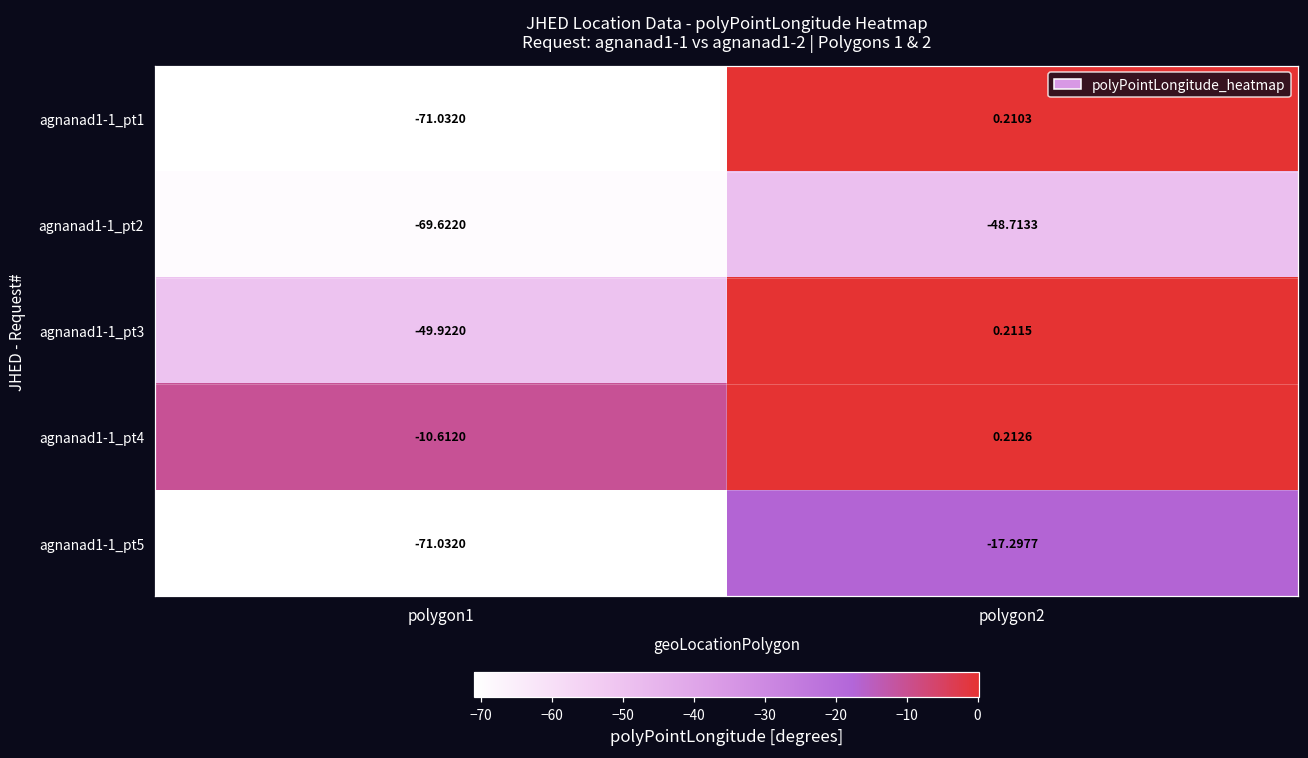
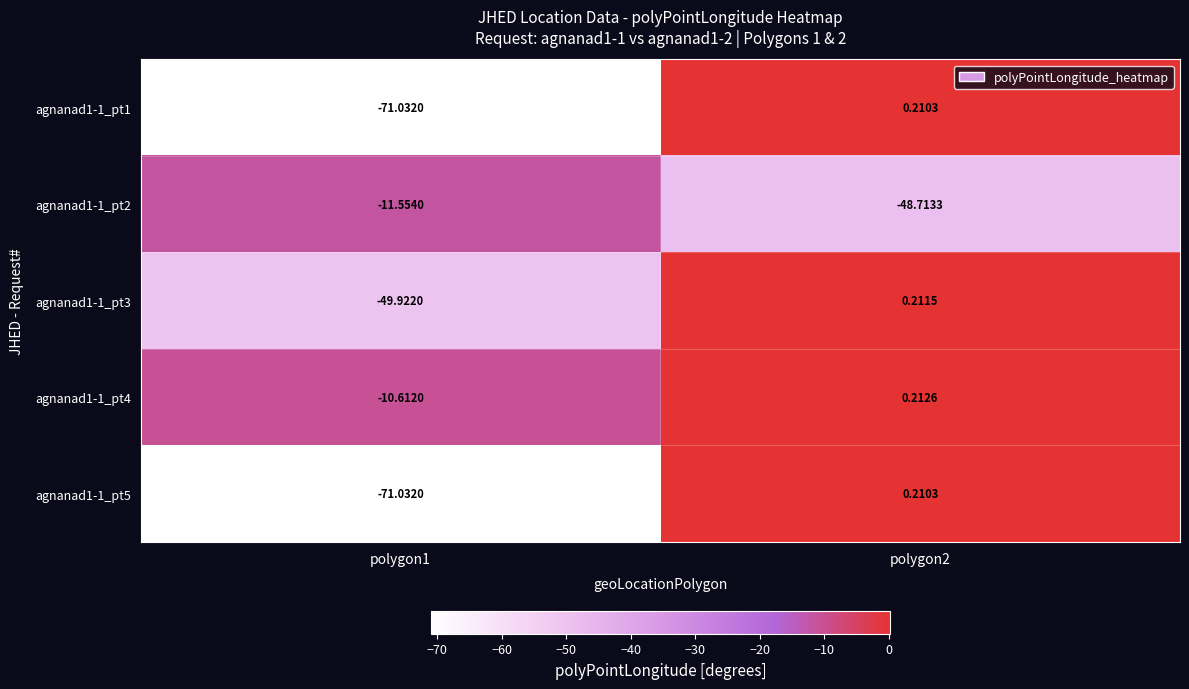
  {
    "agnanad1-1_pt1": {
      "polygon1": -71.0320,
      "polygon2": 0.2103
    },
    "agnanad1-1_pt2": {
-     "polygon1": -69.6220,
+     "polygon1": -11.5540,
      "polygon2": -48.7133
    },
    "agnanad1-1_pt3": {
      "polygon1": -49.9220,
      "polygon2": 0.2115
    },
    "agnanad1-1_pt4": {
      "polygon1": -10.6120,
      "polygon2": 0.2126
    },
    "agnanad1-1_pt5": {
      "polygon1": -71.0320,
-     "polygon2": -17.2977
+     "polygon2": 0.2103
    }
  }
